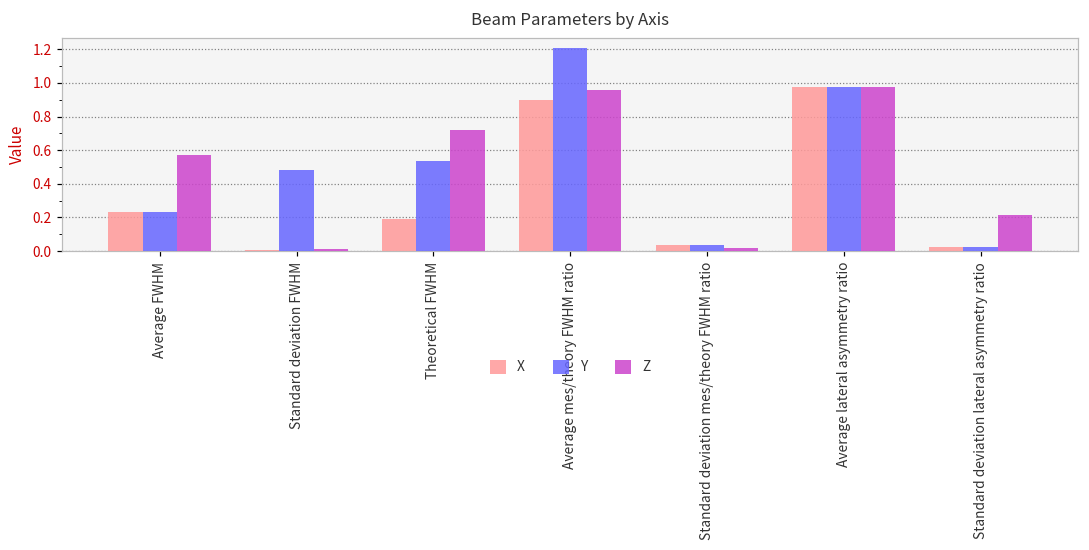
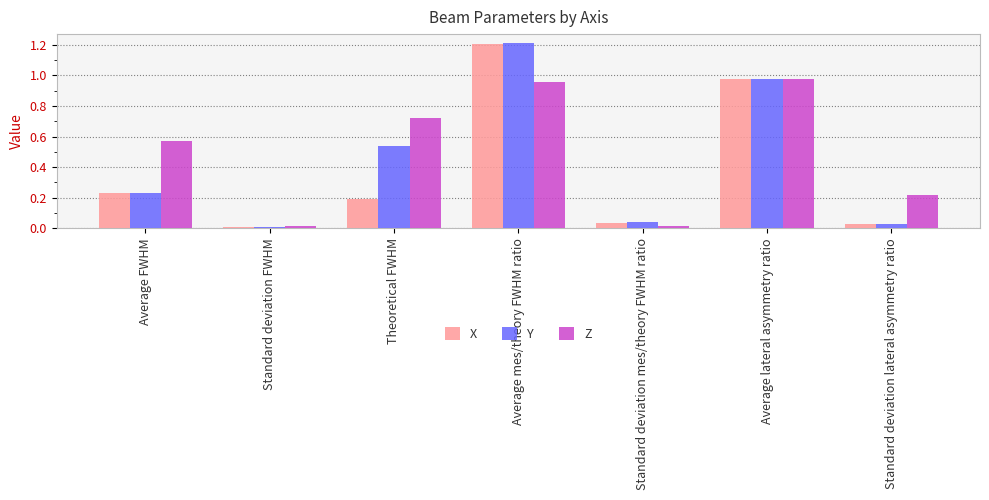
  {
    "X": {
      "Average FWHM": 0.23,
      "Theoretical FWHM": 0.19,
-     "Average mes/theory FWHM ratio": 0.90,
+     "Average mes/theory FWHM ratio": 1.20,
      "Standard deviation mes/theory FWHM ratio": 0.03,
      "Average lateral asymmetry ratio": 0.98,
      "Standard deviation lateral asymmetry ratio": 0.03
    },
    "Y": {
      "Average FWHM": 0.23,
-     "Standard deviation FWHM": 0.48,
+     "Standard deviation FWHM": 0.01,
      "Theoretical FWHM": 0.54,
      "Average mes/theory FWHM ratio": 1.21,
      "Standard deviation mes/theory FWHM ratio": 0.04,
      "Average lateral asymmetry ratio": 0.98,
      "Standard deviation lateral asymmetry ratio": 0.03
    },
    "Z": {
      "Average FWHM": 0.57,
      "Theoretical FWHM": 0.72,
      "Average mes/theory FWHM ratio": 0.96,
      "Average lateral asymmetry ratio": 0.98,
      "Standard deviation lateral asymmetry ratio": 0.22
    }
  }
